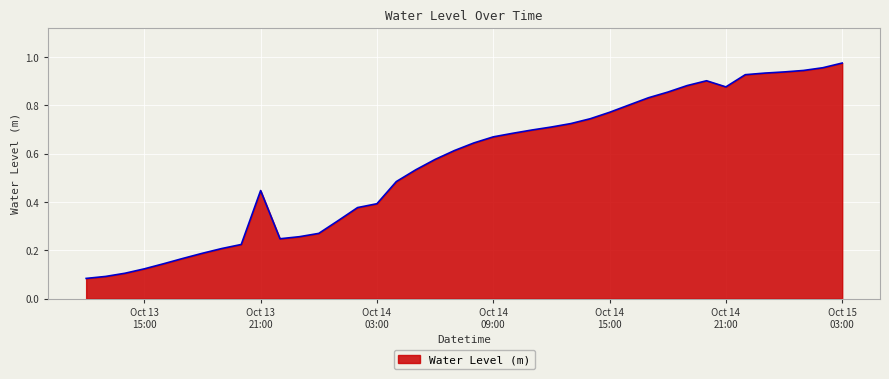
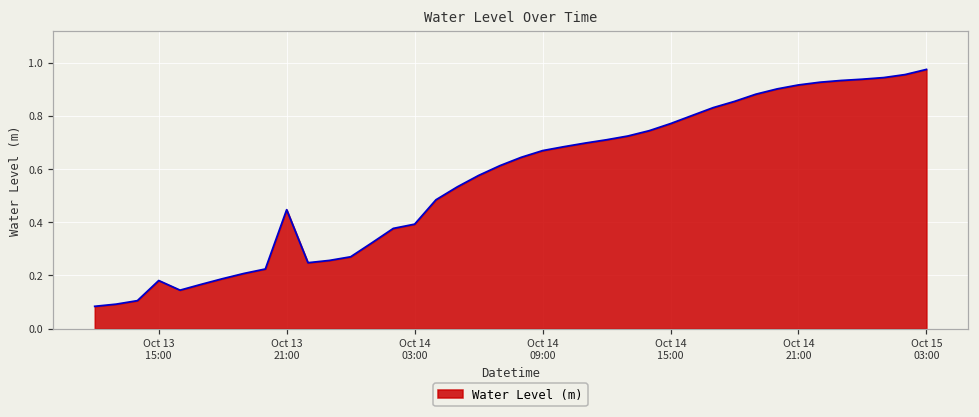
  {
-   "Oct 13 15:00": 0.12,
+   "Oct 13 15:00": 0.18,
    "Oct 13 21:00": 0.45,
    "Oct 14 03:00": 0.39,
    "Oct 14 09:00": 0.67,
    "Oct 14 15:00": 0.77,
-   "Oct 14 21:00": 0.88,
+   "Oct 14 21:00": 0.92,
    "Oct 15 03:00": 0.97
  }
